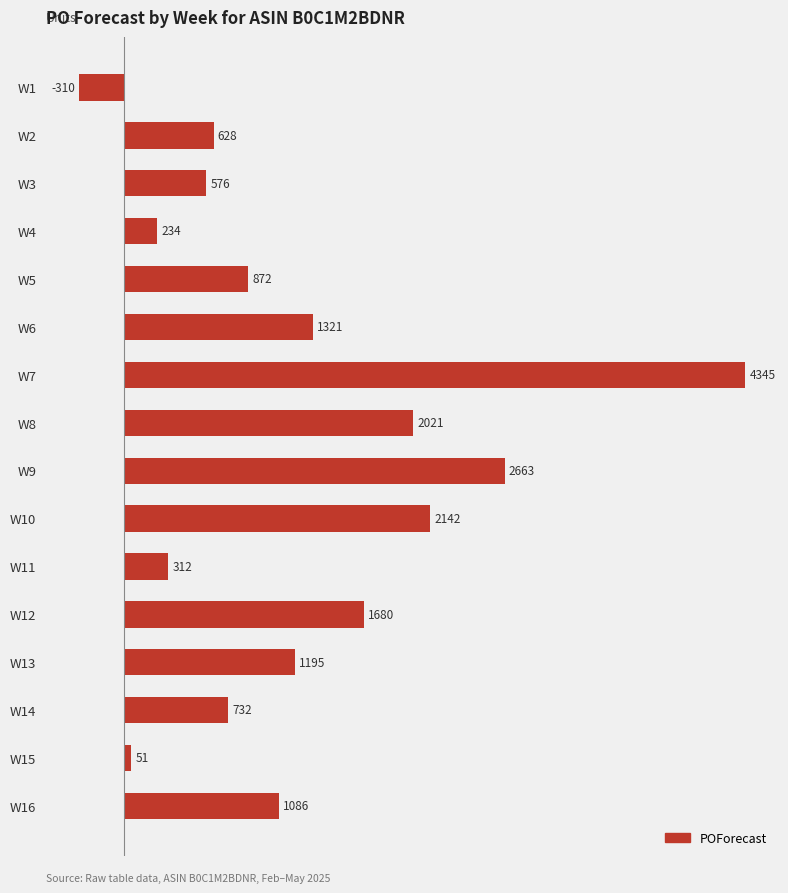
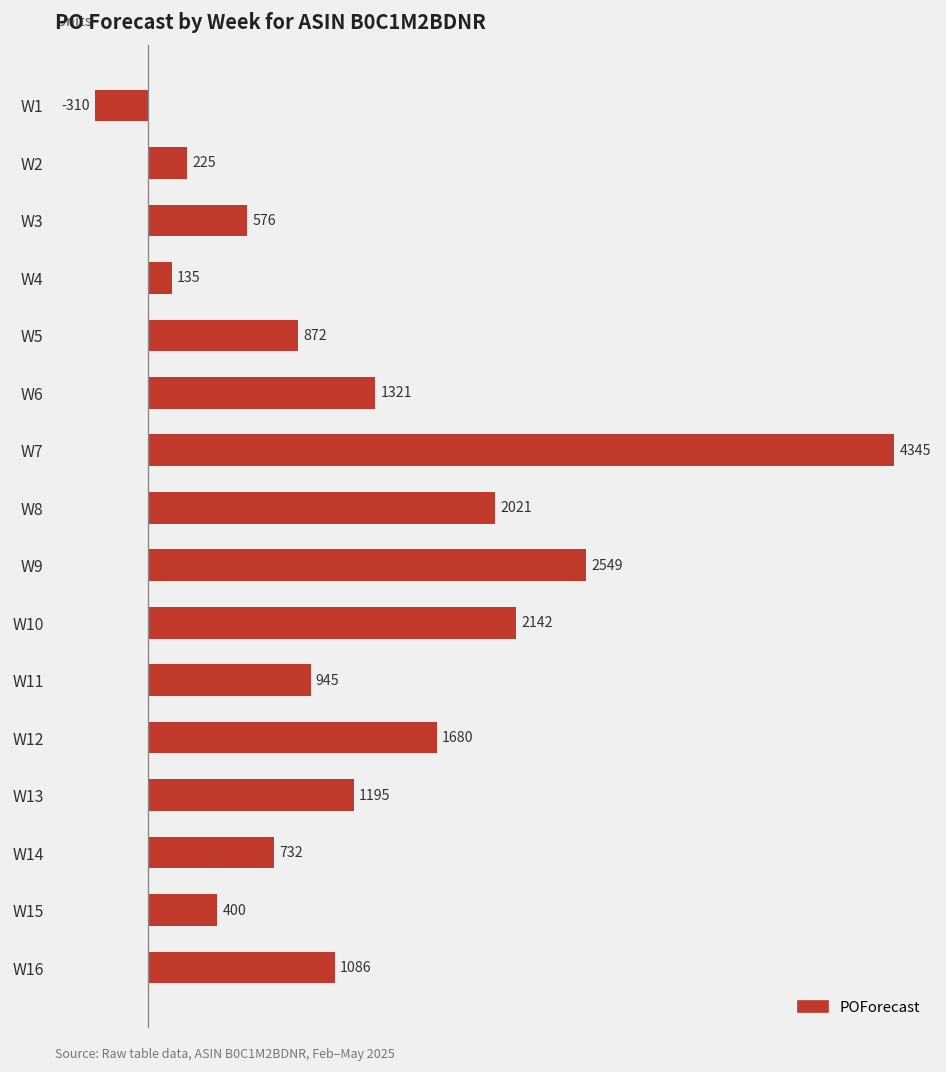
  {
    "W1": -310,
-   "W2": 628,
+   "W2": 225,
    "W3": 576,
-   "W4": 234,
+   "W4": 135,
    "W5": 872,
    "W6": 1321,
    "W7": 4345,
    "W8": 2021,
-   "W9": 2663,
+   "W9": 2549,
    "W10": 2142,
-   "W11": 312,
+   "W11": 945,
    "W12": 1680,
    "W13": 1195,
    "W14": 732,
-   "W15": 51,
+   "W15": 400,
    "W16": 1086
  }
